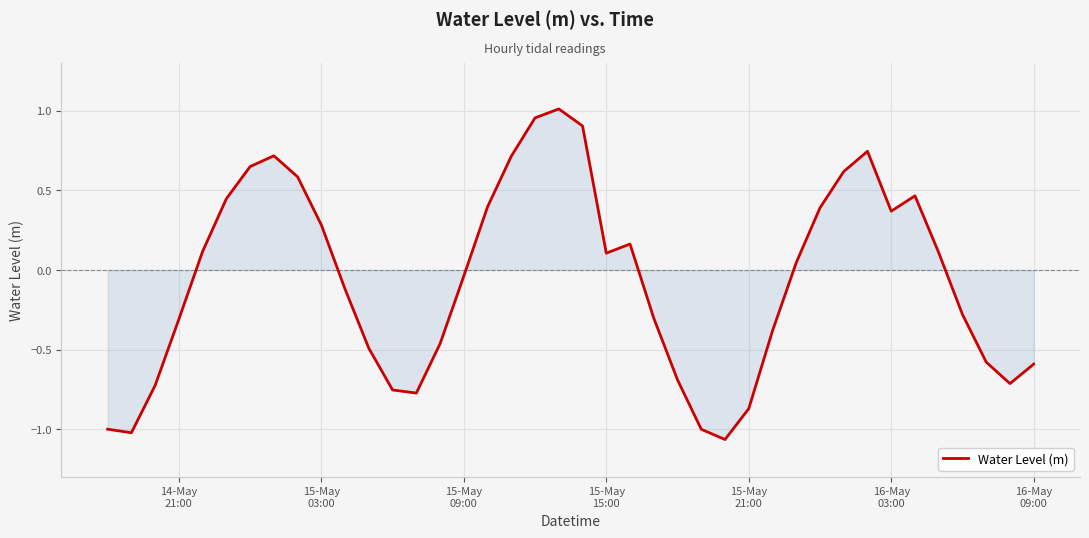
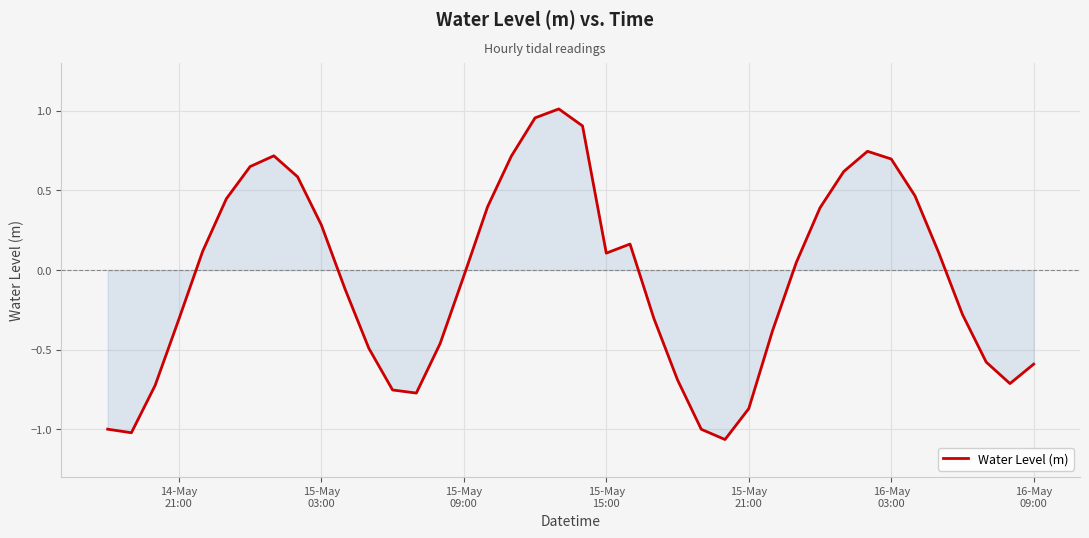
  {
    "Water Level (m)": {
      "14-May 21:00": -0.31,
      "15-May 09:00": -0.04,
      "15-May 21:00": -0.87,
-     "16-May 03:00": 0.37,
+     "16-May 03:00": 0.70,
      "16-May 09:00": -0.59
    }
  }
